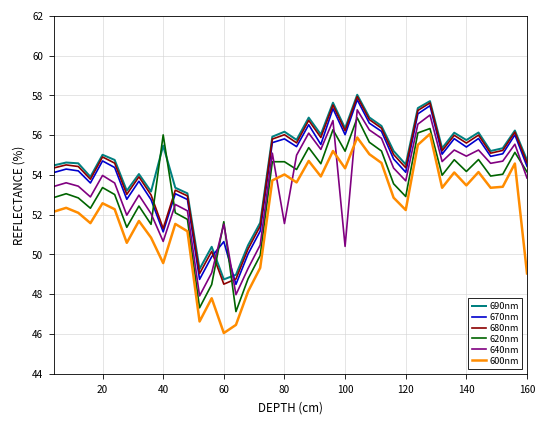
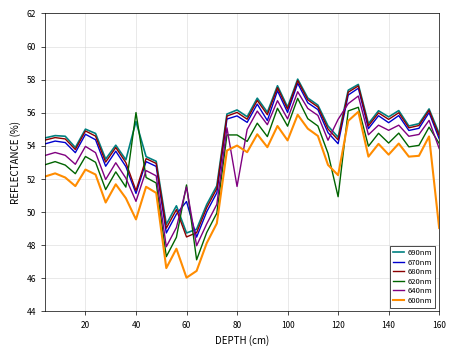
  {
    "690nm": {
      "40": 55.5,
      "60": 48.7,
      "120": 54.5
    },
    "670nm": {
      "20": 54.7,
      "40": 51.1,
      "60": 50.6,
      "80": 55.8,
      "100": 56.0,
      "120": 54.1,
      "140": 55.4,
      "160": 54.4
    },
    "680nm": {
      "40": 51.3,
      "60": 48.5,
      "120": 54.4
    },
    "620nm": {
      "20": 53.4,
      "40": 56.0,
      "80": 54.7,
      "100": 55.2,
-     "120": 52.9,
+     "120": 50.9,
      "140": 54.2,
      "160": 54.2
    },
    "640nm": {
      "20": 54.0,
      "40": 50.7,
      "80": 51.6,
-     "100": 50.4,
-     "120": 53.7,
+     "100": 55.6,
+     "120": 55.6,
      "140": 54.9,
      "160": 53.8
    },
    "600nm": {
      "20": 52.6,
      "40": 49.6,
      "60": 46.0,
      "80": 54.0,
      "100": 54.3,
      "120": 52.2,
      "140": 53.5,
      "160": 49.0
    }
  }
